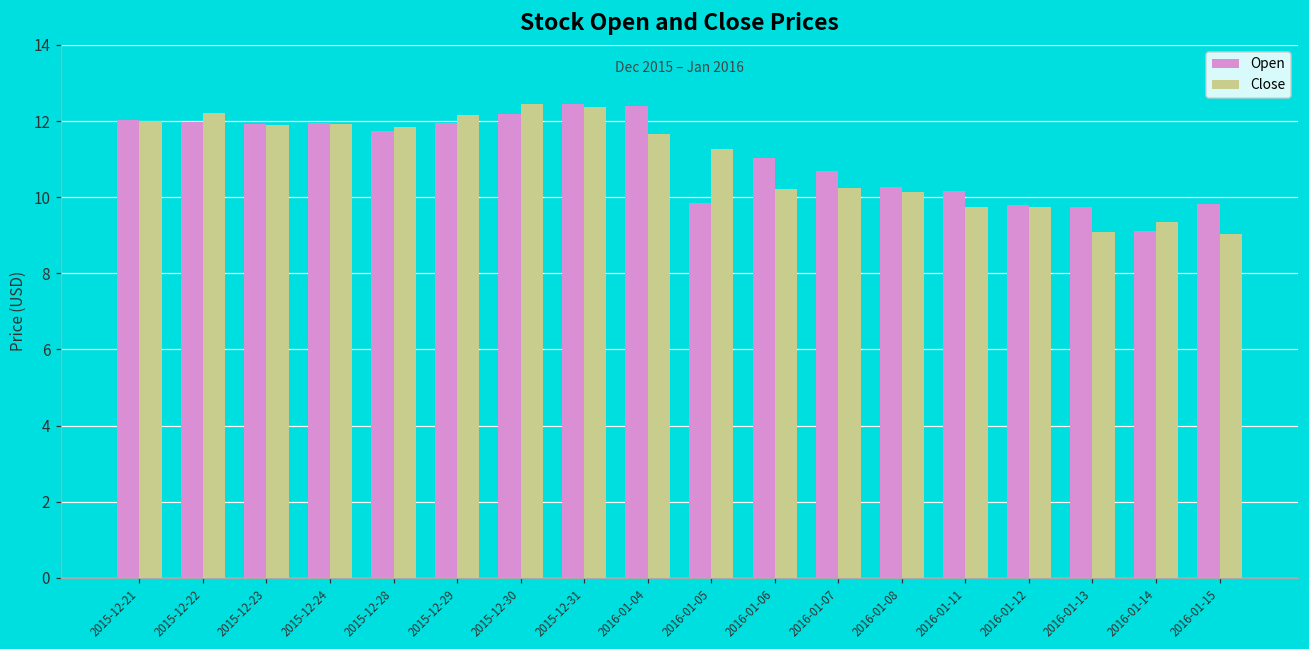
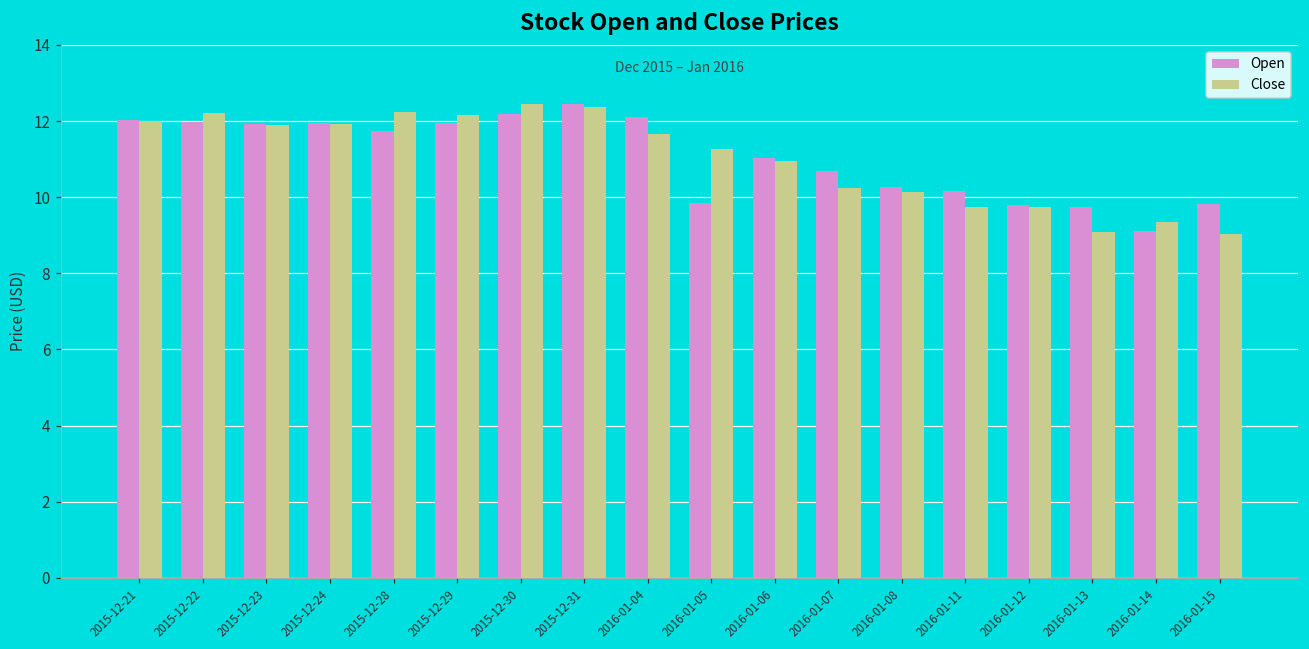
  {
    "Open": {
      "2015-12-21": 12.0,
      "2015-12-22": 12.0,
      "2015-12-23": 11.9,
      "2015-12-24": 11.9,
      "2015-12-28": 11.7,
      "2015-12-29": 12.0,
      "2015-12-30": 12.2,
      "2015-12-31": 12.5,
-     "2016-01-04": 12.4,
+     "2016-01-04": 12.1,
      "2016-01-05": 9.9,
      "2016-01-06": 11.0,
      "2016-01-07": 10.7,
      "2016-01-08": 10.3,
      "2016-01-11": 10.2,
      "2016-01-12": 9.8,
      "2016-01-13": 9.8,
      "2016-01-14": 9.1,
      "2016-01-15": 9.8
    },
    "Close": {
      "2015-12-21": 12.0,
      "2015-12-22": 12.2,
      "2015-12-23": 11.9,
      "2015-12-24": 11.9,
-     "2015-12-28": 11.8,
+     "2015-12-28": 12.2,
      "2015-12-29": 12.2,
      "2015-12-30": 12.5,
      "2015-12-31": 12.4,
      "2016-01-04": 11.7,
      "2016-01-05": 11.3,
-     "2016-01-06": 10.2,
+     "2016-01-06": 11.0,
      "2016-01-07": 10.2,
      "2016-01-08": 10.1,
      "2016-01-11": 9.7,
      "2016-01-12": 9.8,
      "2016-01-13": 9.1,
      "2016-01-14": 9.4,
      "2016-01-15": 9.0
    }
  }
